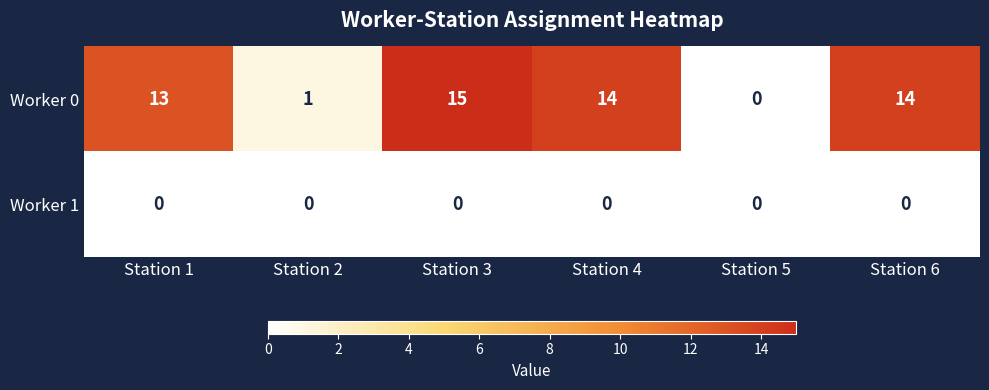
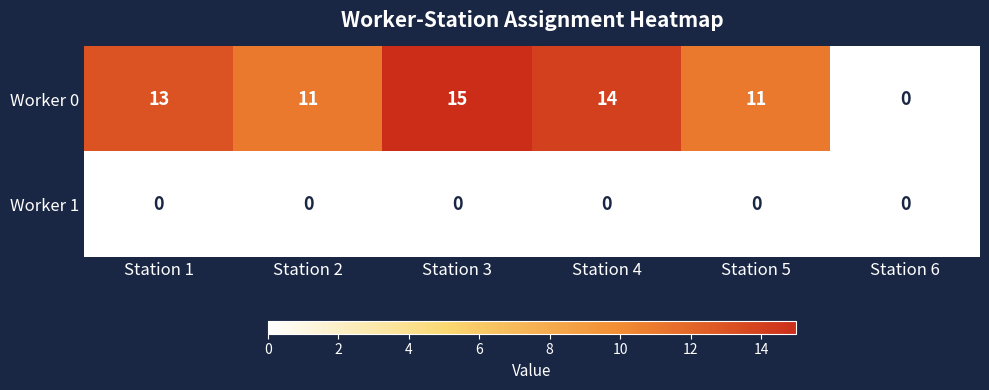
  {
    "Worker 0": {
      "Station 1": 13,
-     "Station 2": 1,
+     "Station 2": 11,
      "Station 3": 15,
      "Station 4": 14,
-     "Station 5": 0,
-     "Station 6": 14
+     "Station 5": 11,
+     "Station 6": 0
    },
    "Worker 1": {
      "Station 1": 0,
      "Station 2": 0,
      "Station 3": 0,
      "Station 4": 0,
      "Station 5": 0,
      "Station 6": 0
    }
  }
